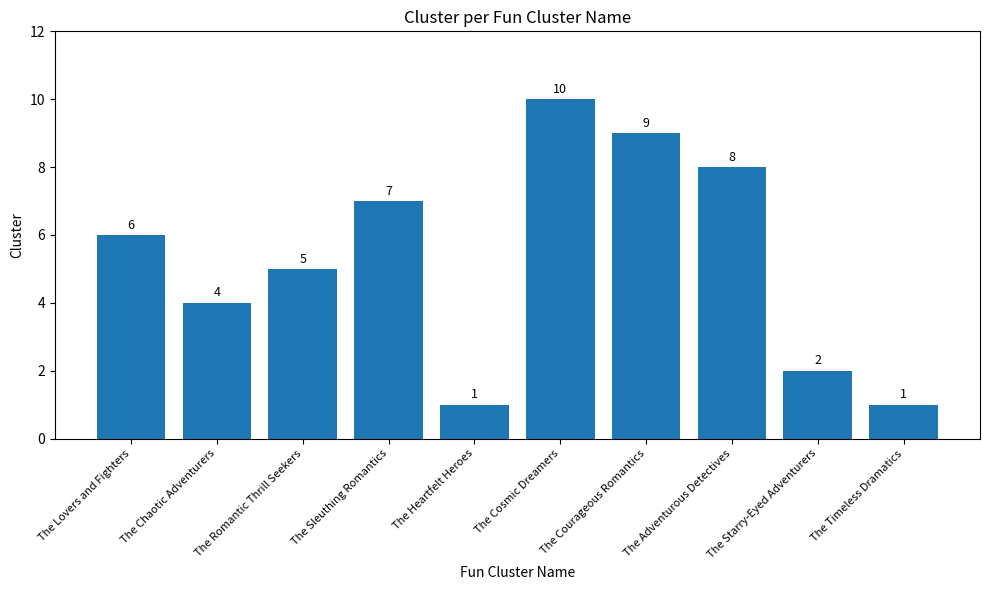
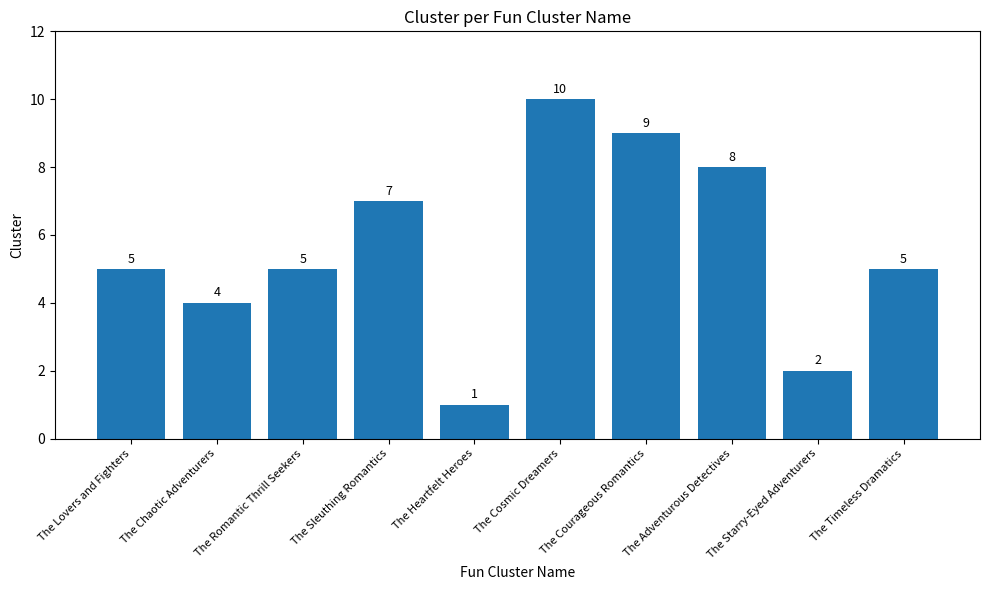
  {
-   "The Lovers and Fighters": 6,
+   "The Lovers and Fighters": 5,
    "The Chaotic Adventurers": 4,
    "The Romantic Thrill Seekers": 5,
    "The Sleuthing Romantics": 7,
    "The Heartfelt Heroes": 1,
    "The Cosmic Dreamers": 10,
    "The Courageous Romantics": 9,
    "The Adventurous Detectives": 8,
    "The Starry-Eyed Adventurers": 2,
-   "The Timeless Dramatics": 1
+   "The Timeless Dramatics": 5
  }
